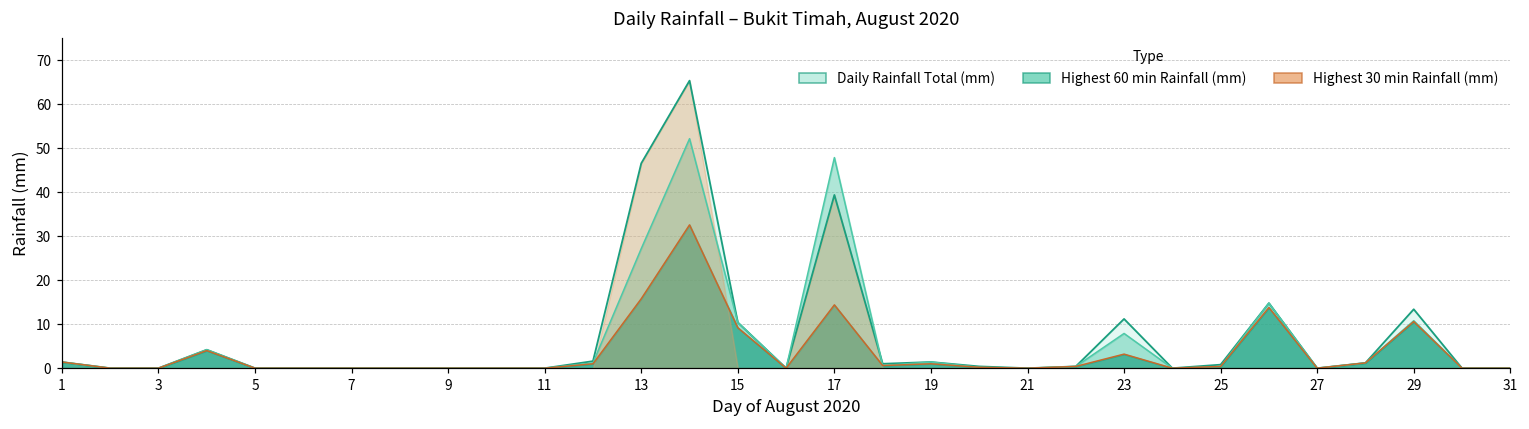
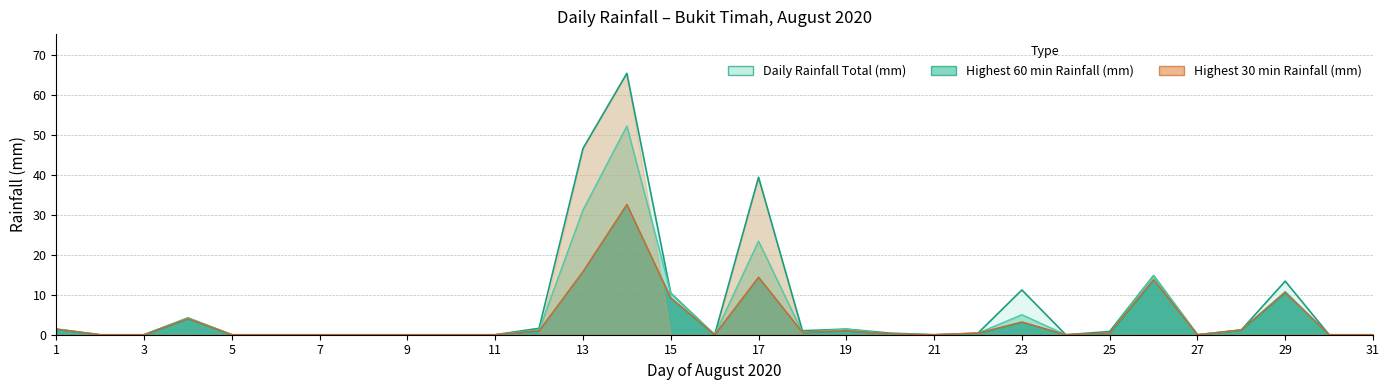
  {
    "Highest 60 min Rainfall (mm)": {
-     "13": 27,
-     "17": 48,
-     "23": 8
+     "13": 31,
+     "17": 23,
+     "23": 5
    }
  }
